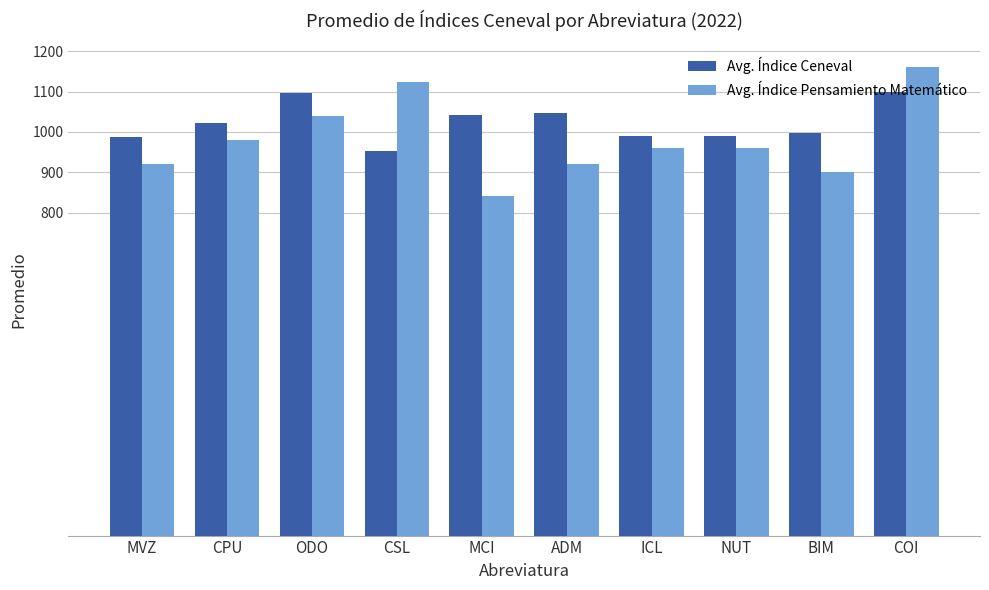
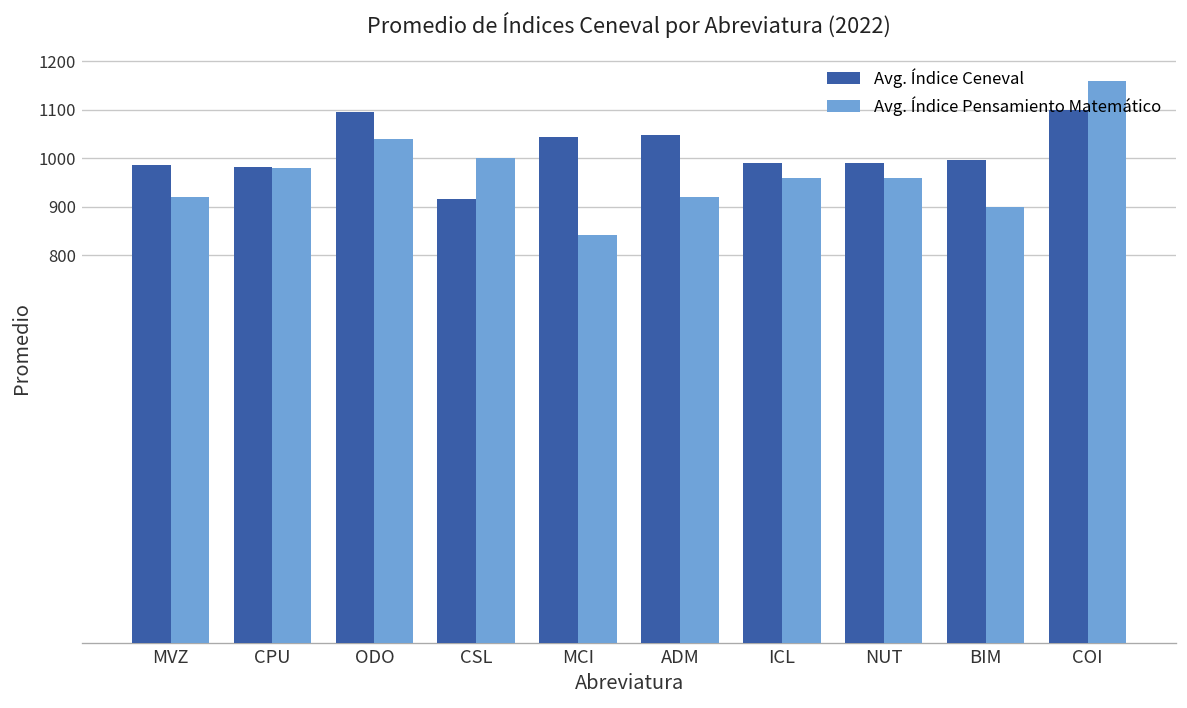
  {
    "Avg. Índice Ceneval": {
      "MVZ": 990,
-     "CPU": 1020,
+     "CPU": 980,
      "ODO": 1100,
-     "CSL": 950,
+     "CSL": 920,
      "MCI": 1040,
      "ADM": 1050,
      "ICL": 990,
      "NUT": 990,
      "BIM": 1000,
      "COI": 1100
    },
    "Avg. Índice Pensamiento Matemático": {
      "MVZ": 920,
      "CPU": 980,
      "ODO": 1040,
-     "CSL": 1120,
+     "CSL": 1000,
      "MCI": 840,
      "ADM": 920,
      "ICL": 960,
      "NUT": 960,
      "BIM": 900,
      "COI": 1160
    }
  }
